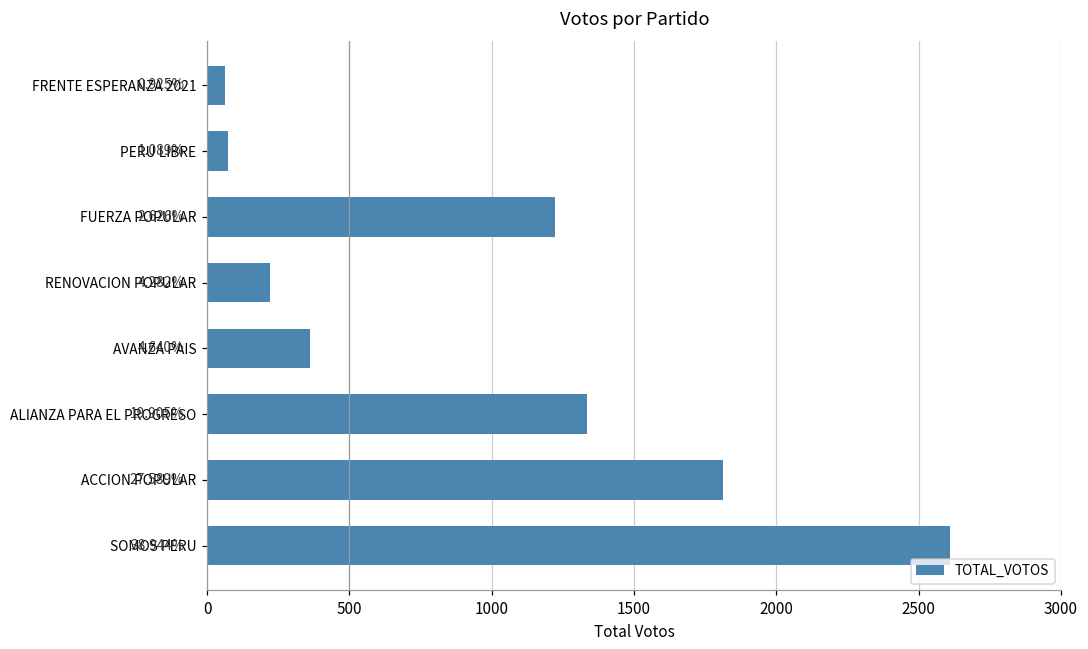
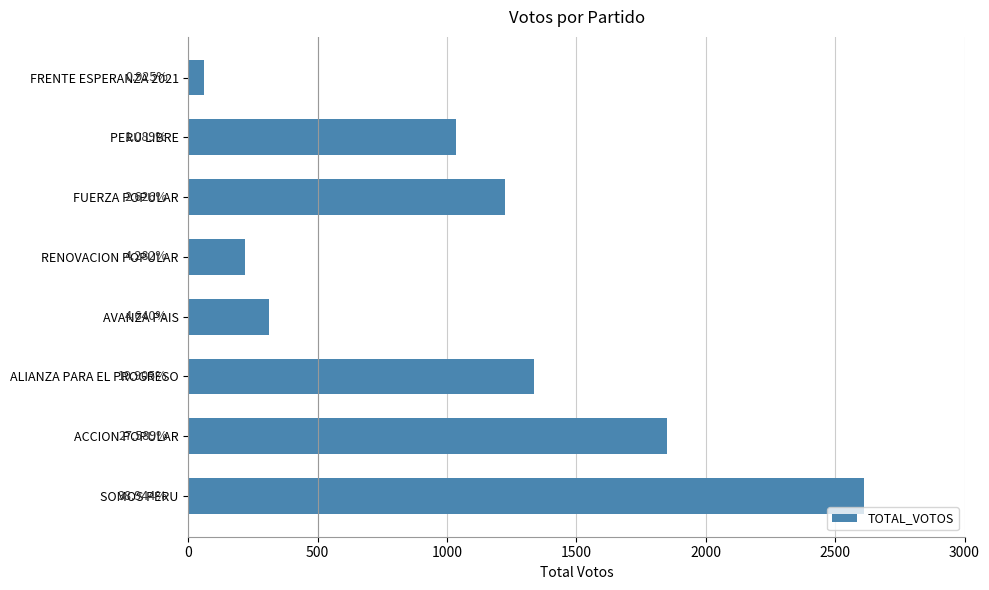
  {
    "FRENTE ESPERANZA 2021": 60,
-   "PERU LIBRE": 70,
+   "PERU LIBRE": 1030,
    "FUERZA POPULAR": 1220,
    "RENOVACION POPULAR": 220,
-   "AVANZA PAIS": 360,
+   "AVANZA PAIS": 310,
    "ALIANZA PARA EL PROGRESO": 1330,
-   "ACCION POPULAR": 1810,
+   "ACCION POPULAR": 1850,
    "SOMOS PERU": 2610
  }
